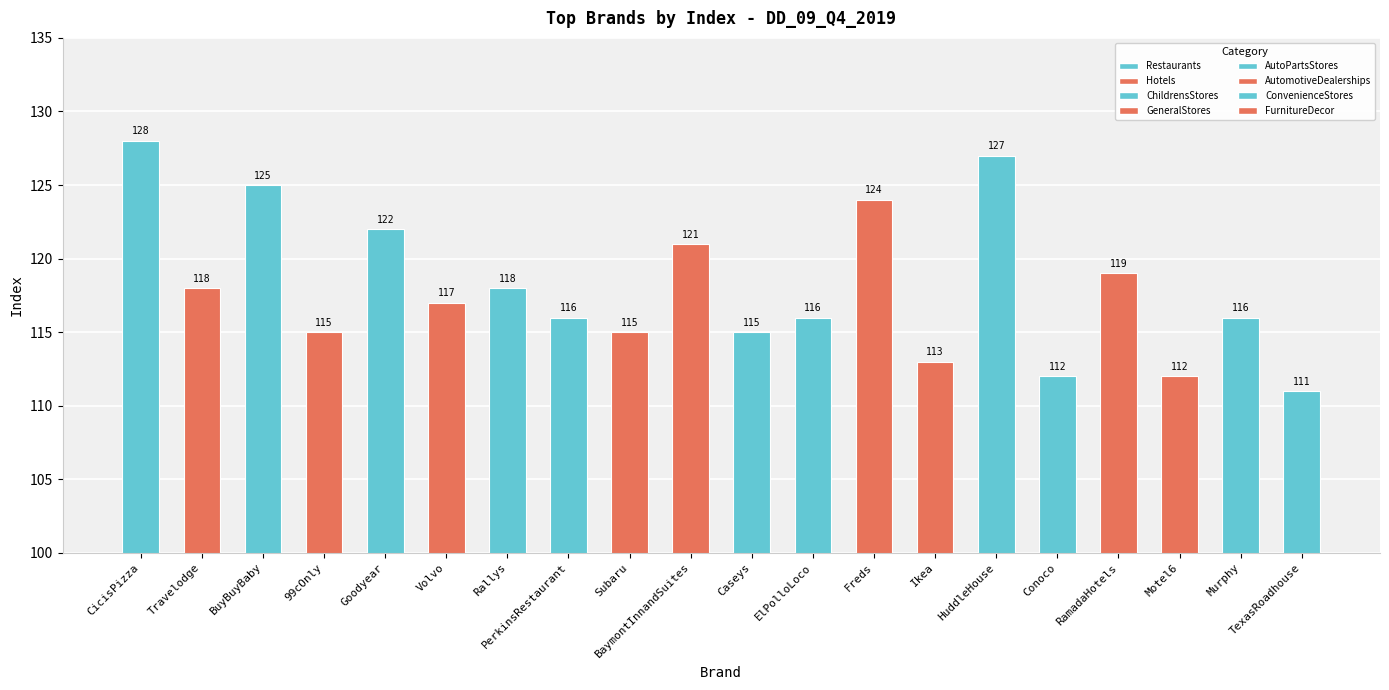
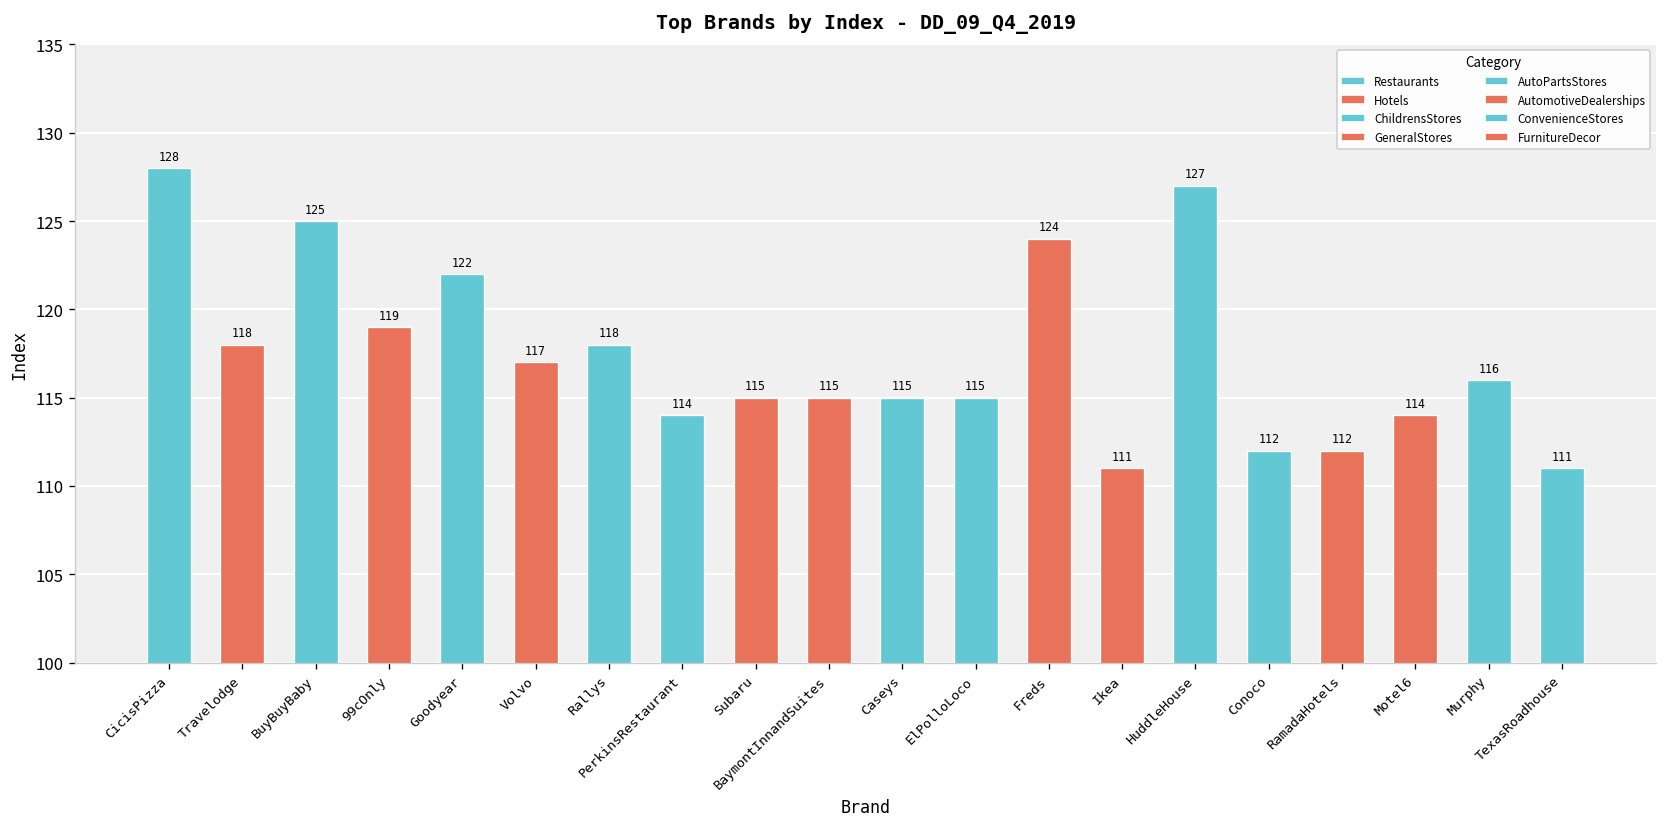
  {
    "CicisPizza": 128,
    "Travelodge": 118,
    "BuyBuyBaby": 125,
-   "99cOnly": 115,
+   "99cOnly": 119,
    "Goodyear": 122,
    "Volvo": 117,
    "Rallys": 118,
-   "PerkinsRestaurant": 116,
+   "PerkinsRestaurant": 114,
    "Subaru": 115,
-   "BaymontInnandSuites": 121,
+   "BaymontInnandSuites": 115,
    "Caseys": 115,
-   "ElPolloLoco": 116,
+   "ElPolloLoco": 115,
    "Freds": 124,
-   "Ikea": 113,
+   "Ikea": 111,
    "HuddleHouse": 127,
    "Conoco": 112,
-   "RamadaHotels": 119,
-   "Motel6": 112,
+   "RamadaHotels": 112,
+   "Motel6": 114,
    "Murphy": 116,
    "TexasRoadhouse": 111
  }
